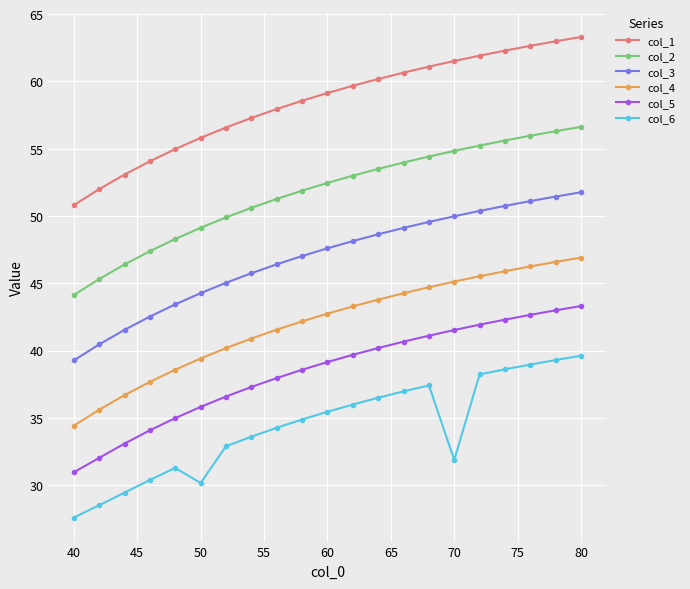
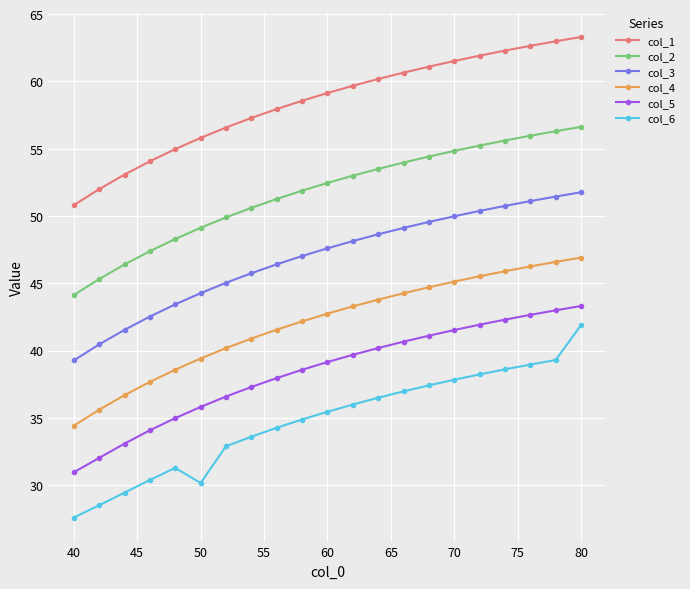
  {
    "col_2": {
      "40": 44.1,
      "50": 49.1,
      "60": 52.5,
      "70": 54.8,
      "80": 56.6
    },
    "col_6": {
      "40": 27.6,
      "50": 30.2,
      "60": 35.5,
-     "70": 31.9,
-     "80": 39.6
+     "70": 37.8,
+     "80": 41.9
    }
  }
